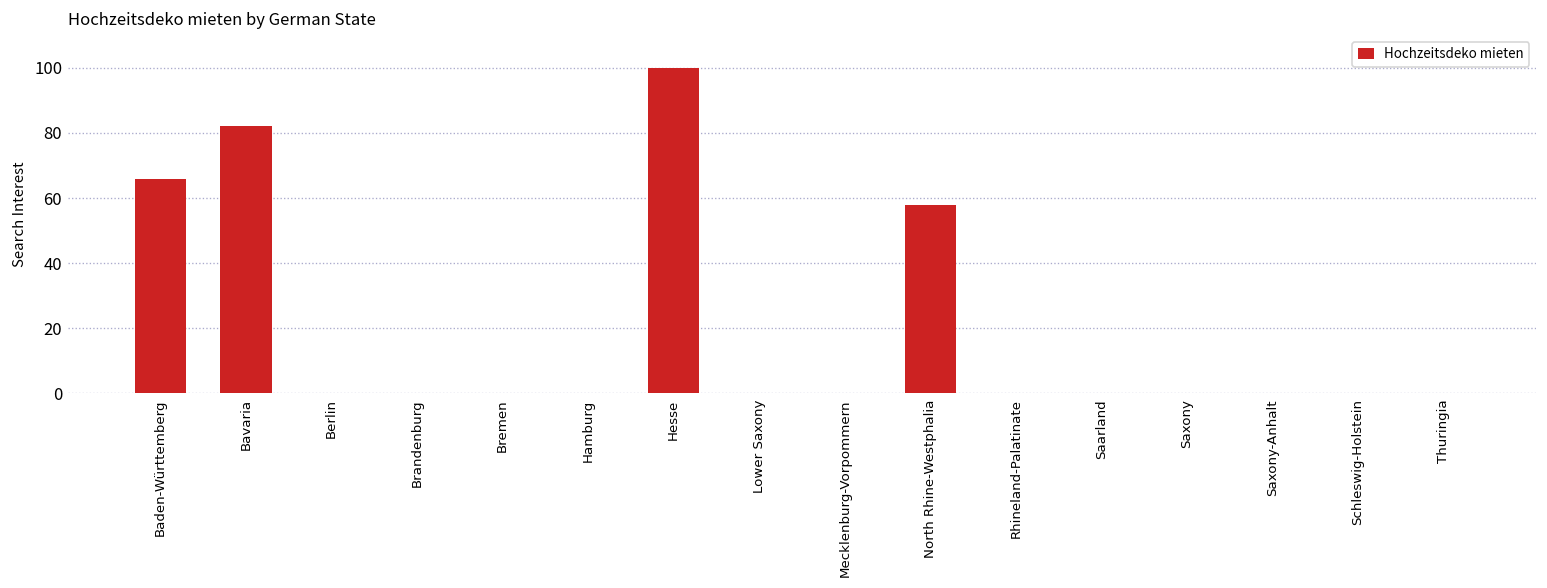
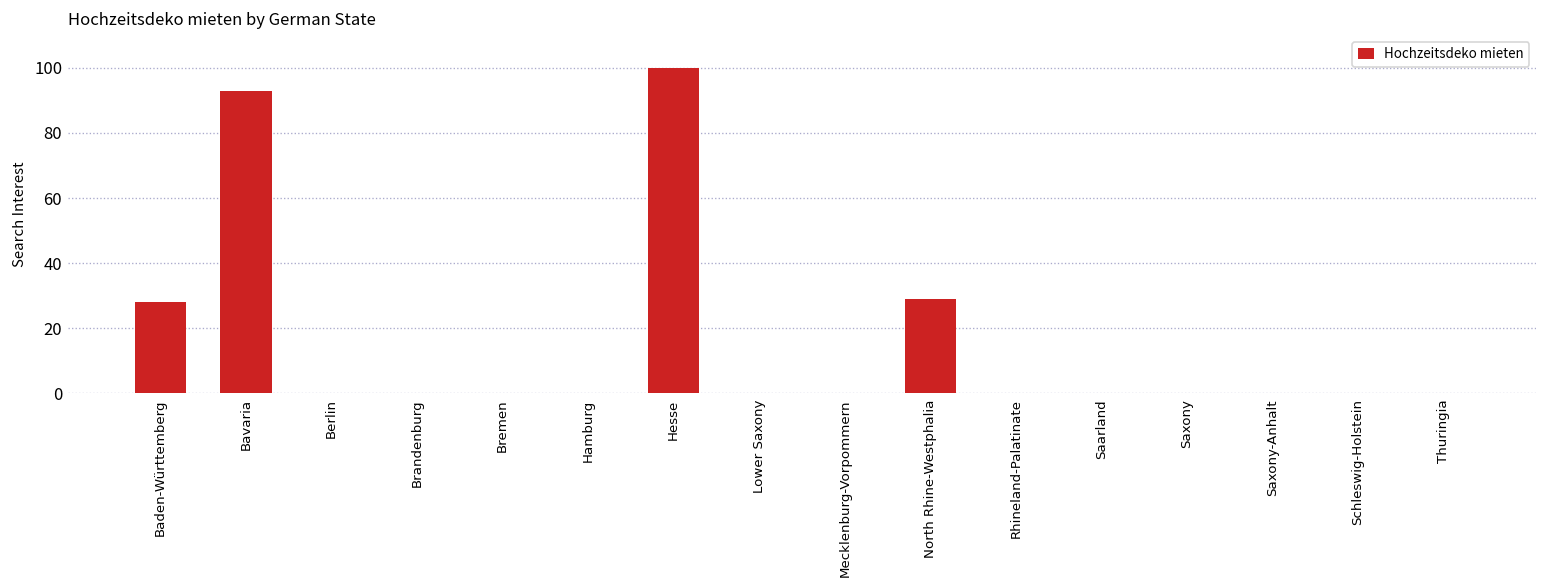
  {
-   "Baden-Württemberg": 66,
-   "Bavaria": 82,
+   "Baden-Württemberg": 28,
+   "Bavaria": 93,
    "Berlin": 0,
    "Brandenburg": 0,
    "Bremen": 0,
    "Hamburg": 0,
    "Hesse": 100,
    "Lower Saxony": 0,
    "Mecklenburg-Vorpommern": 0,
-   "North Rhine-Westphalia": 58,
+   "North Rhine-Westphalia": 29,
    "Rhineland-Palatinate": 0,
    "Saarland": 0,
    "Saxony": 0,
    "Saxony-Anhalt": 0,
    "Schleswig-Holstein": 0,
    "Thuringia": 0
  }
